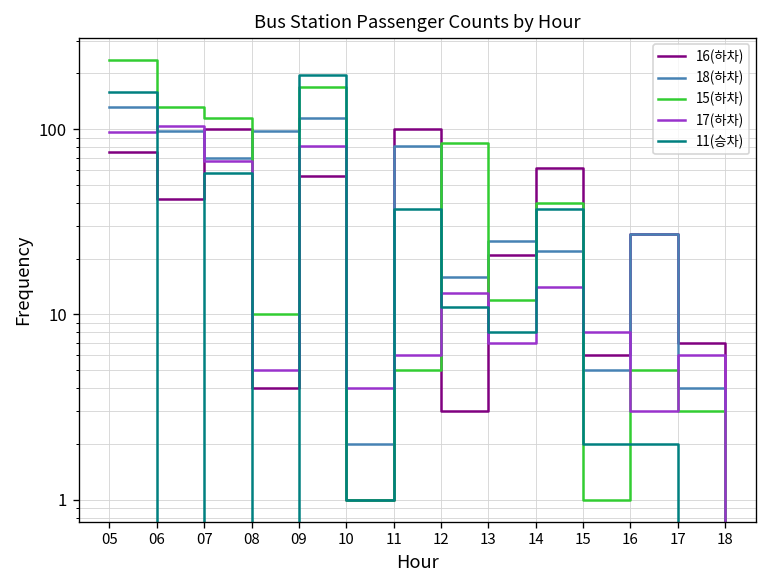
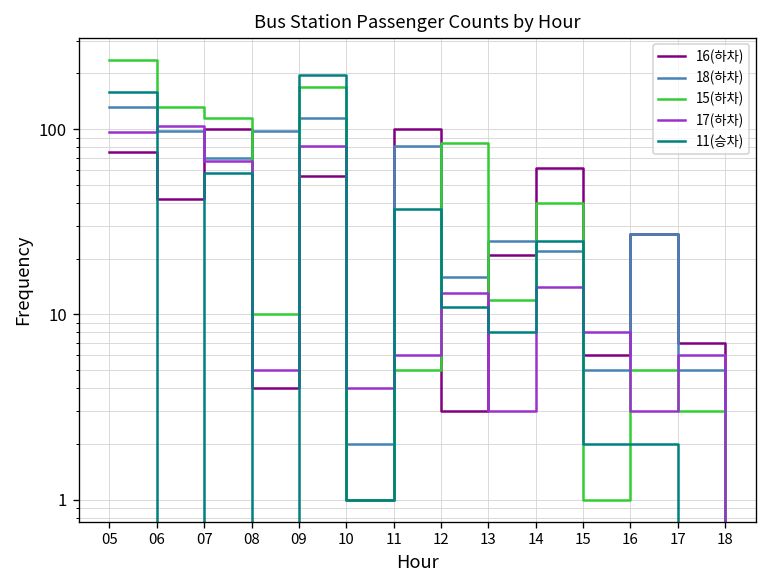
  {
    "16(하차)": {
      "05": 80,
      "06": 42,
      "07": 100,
      "08": 4,
      "09": 56,
      "11": 100,
      "12": 3,
      "13": 21,
      "14": 62,
      "15": 6,
      "17": 7
    },
    "18(하차)": {
      "05": 130,
      "06": 100,
      "07": 70,
      "08": 100,
      "09": 120,
      "10": 2,
      "11": 80,
      "12": 16,
      "13": 25,
      "14": 22,
      "15": 5,
-     "17": 4
+     "17": 5
    },
    "15(하차)": {
      "05": 240,
      "06": 130,
      "07": 120,
      "08": 10,
      "09": 170,
      "11": 5,
      "12": 80,
      "13": 12,
      "14": 40,
      "15": 1,
      "16": 5,
      "17": 3
    },
    "17(하차)": {
      "05": 100,
      "06": 100,
      "07": 67,
      "08": 5,
      "09": 80,
      "10": 4,
      "11": 6,
      "12": 13,
-     "13": 7,
+     "13": 3,
      "14": 14,
      "15": 8,
      "16": 3,
      "17": 6
    },
    "11(승차)": {
      "05": 160,
      "07": 58,
      "09": 200,
      "11": 37,
      "12": 11,
      "13": 8,
-     "14": 37,
+     "14": 25,
      "15": 2,
      "16": 2
    }
  }
